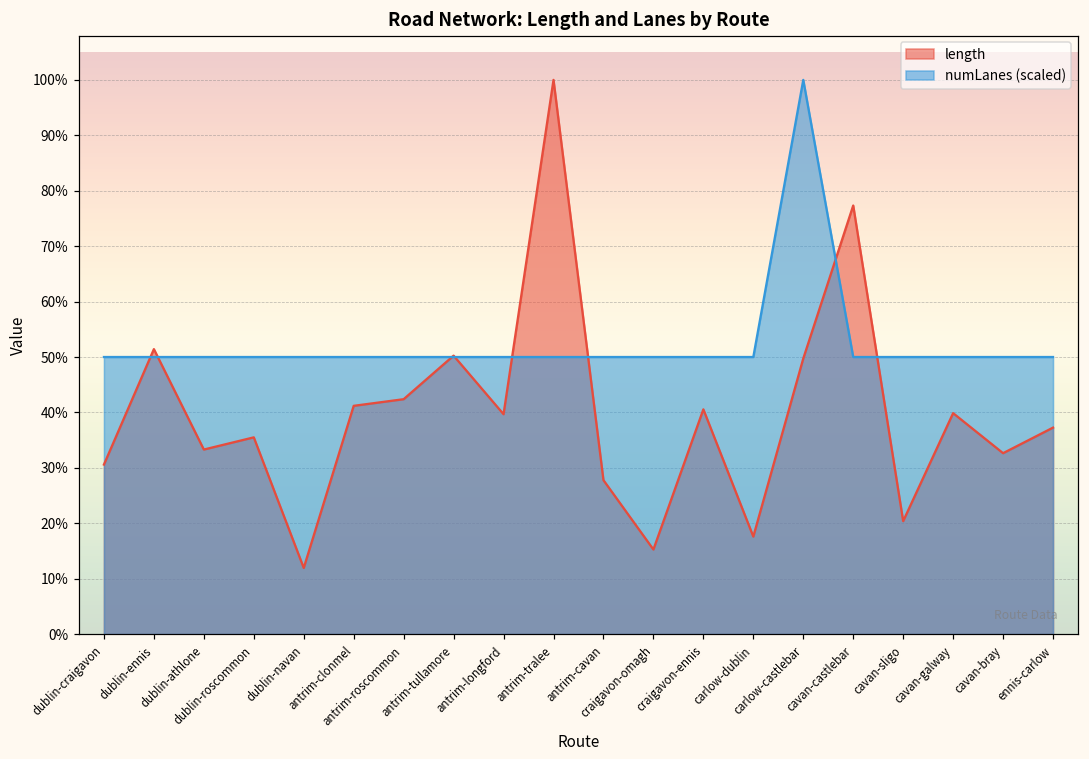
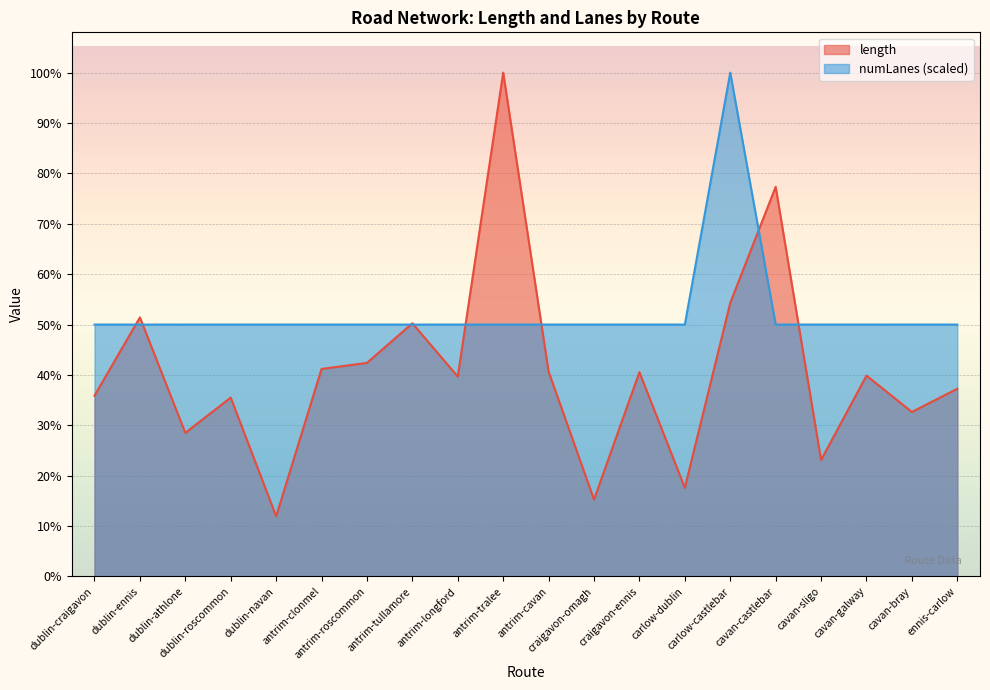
  {
    "length": {
-     "dublin-craigavon": "31%",
+     "dublin-craigavon": "36%",
      "dublin-ennis": "51%",
-     "dublin-athlone": "33%",
+     "dublin-athlone": "29%",
      "dublin-roscommon": "36%",
      "dublin-navan": "12%",
      "antrim-clonmel": "41%",
      "antrim-roscommon": "42%",
      "antrim-longford": "40%",
      "antrim-tralee": "100%",
-     "antrim-cavan": "28%",
+     "antrim-cavan": "41%",
      "craigavon-omagh": "15%",
      "craigavon-ennis": "41%",
      "carlow-dublin": "18%",
-     "carlow-castlebar": "50%",
+     "carlow-castlebar": "54%",
      "cavan-castlebar": "77%",
-     "cavan-sligo": "20%",
+     "cavan-sligo": "23%",
      "cavan-galway": "40%",
      "cavan-bray": "33%",
      "ennis-carlow": "37%"
    },
    "numLanes (scaled)": {
      "dublin-craigavon": "50%",
      "dublin-ennis": "50%",
      "dublin-athlone": "50%",
      "dublin-roscommon": "50%",
      "dublin-navan": "50%",
      "antrim-clonmel": "50%",
      "antrim-roscommon": "50%",
      "antrim-longford": "50%",
      "antrim-tralee": "50%",
      "antrim-cavan": "50%",
      "craigavon-omagh": "50%",
      "craigavon-ennis": "50%",
      "carlow-dublin": "50%",
      "carlow-castlebar": "100%",
      "cavan-castlebar": "50%",
      "cavan-sligo": "50%",
      "cavan-galway": "50%",
      "cavan-bray": "50%",
      "ennis-carlow": "50%"
    }
  }
